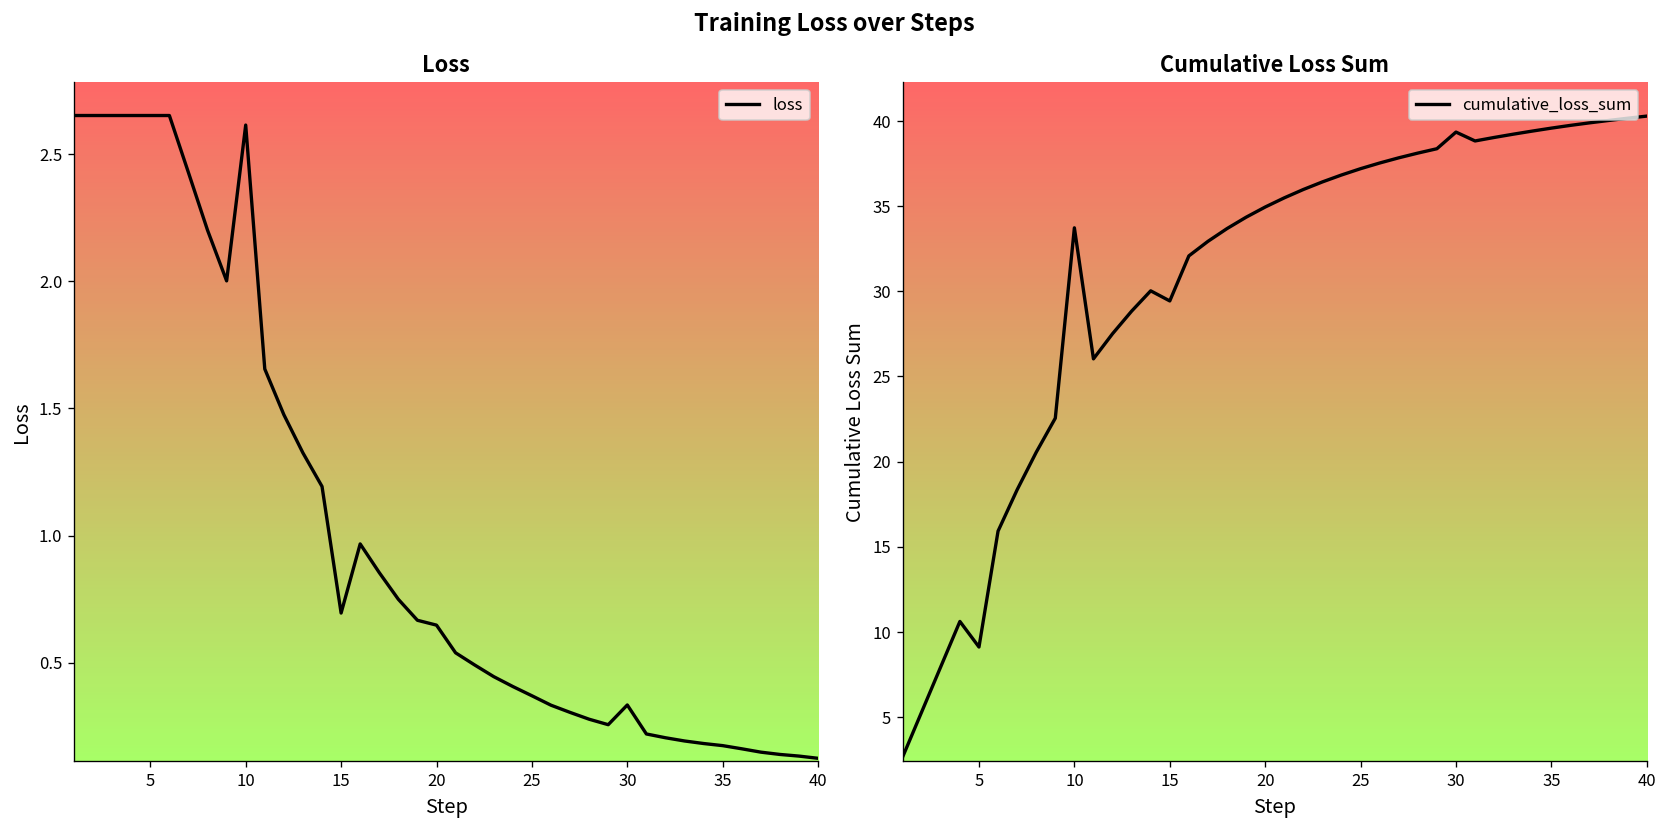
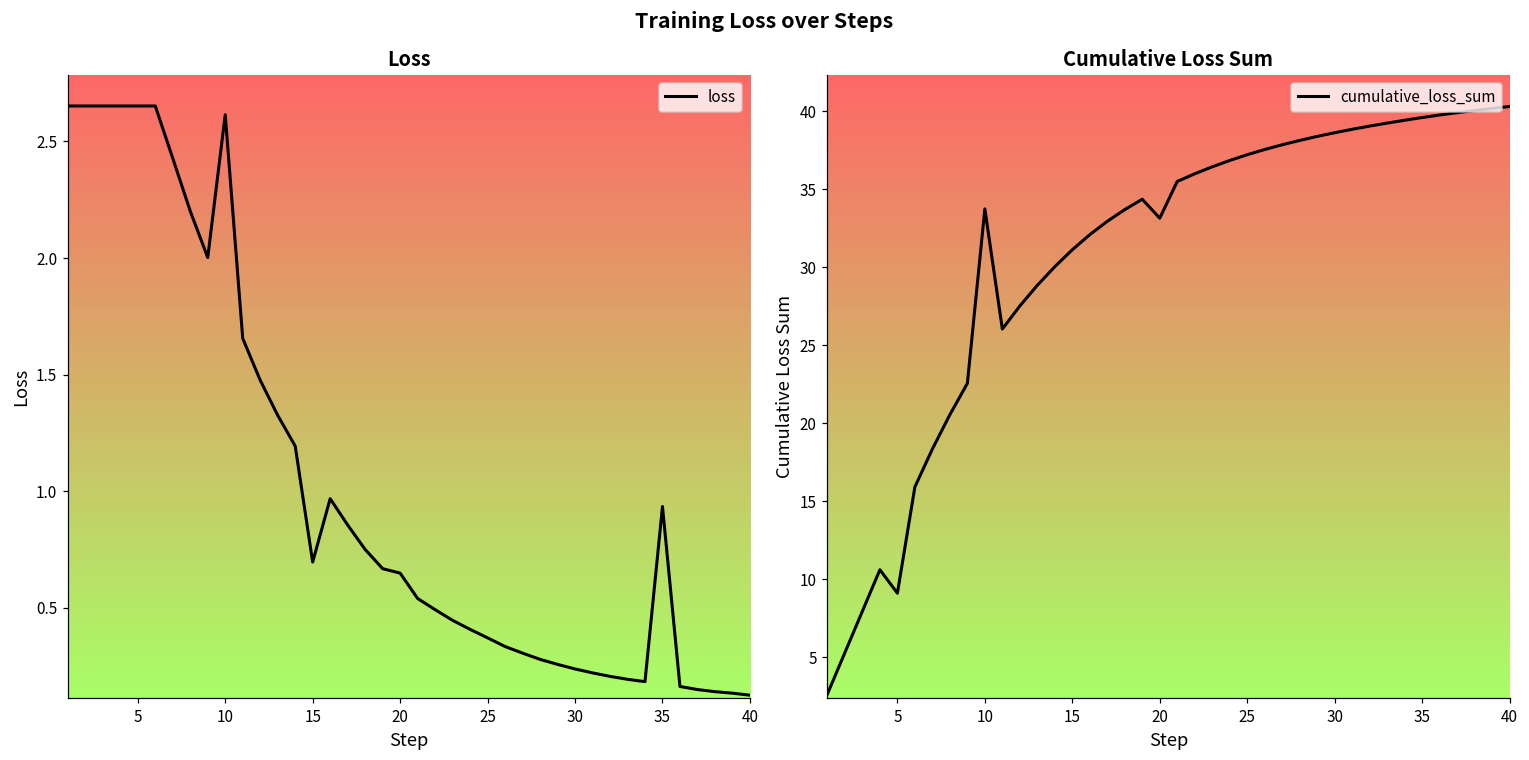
  {
    "Loss": {
      "5": 2.65,
      "10": 2.61,
      "15": 0.70,
      "20": 0.65,
      "25": 0.37,
-     "30": 0.33,
-     "35": 0.17,
+     "30": 0.24,
+     "35": 0.93,
      "40": 0.12
    },
    "Cumulative Loss Sum": {
      "5": 9.1,
      "10": 33.7,
-     "15": 29.4,
-     "20": 34.9,
+     "15": 31.1,
+     "20": 33.1,
      "25": 37.2,
-     "30": 39.3,
+     "30": 38.6,
      "35": 39.6,
      "40": 40.3
    }
  }
